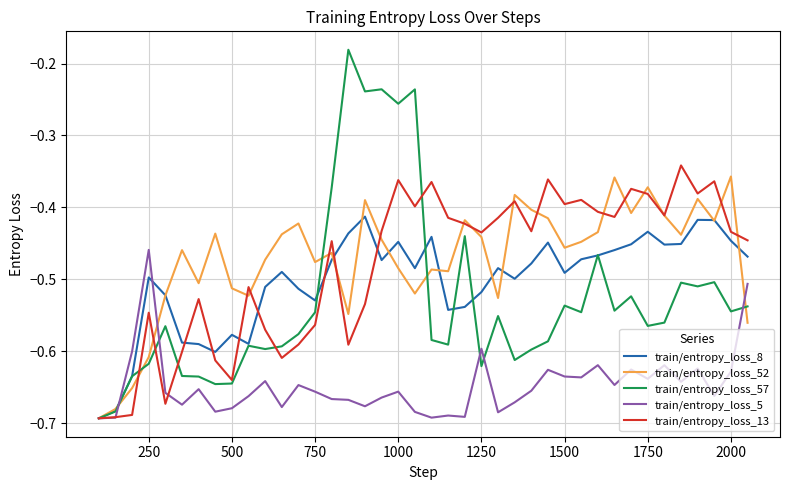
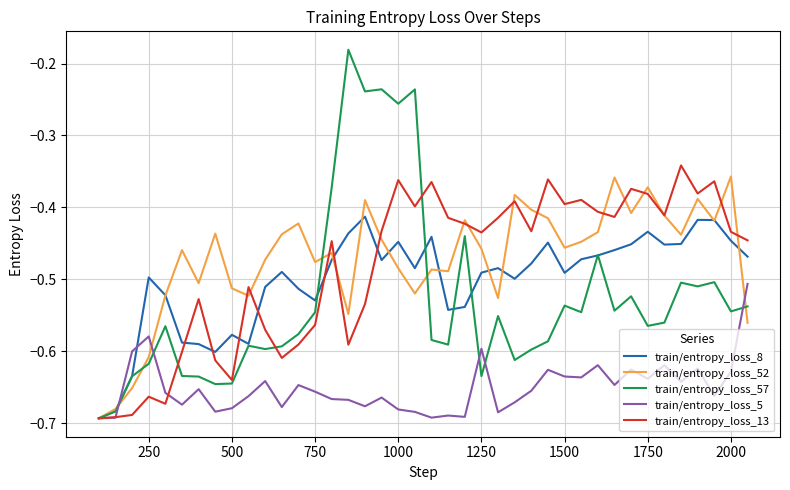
  {
    "train/entropy_loss_8": {
      "250": -0.50,
      "500": -0.58,
      "750": -0.53,
      "1000": -0.45,
-     "1250": -0.52,
+     "1250": -0.49,
      "1500": -0.49,
      "1750": -0.43,
      "2000": -0.45
    },
    "train/entropy_loss_52": {
      "250": -0.61,
      "500": -0.51,
      "750": -0.48,
      "1000": -0.48,
-     "1250": -0.44,
+     "1250": -0.46,
      "1500": -0.46,
      "1750": -0.37,
      "2000": -0.36
    },
    "train/entropy_loss_57": {
      "250": -0.62,
      "500": -0.64,
      "750": -0.55,
      "1000": -0.26,
-     "1250": -0.62,
+     "1250": -0.63,
      "1500": -0.54,
      "1750": -0.56,
      "2000": -0.54
    },
    "train/entropy_loss_5": {
-     "250": -0.46,
+     "250": -0.58,
      "500": -0.68,
      "750": -0.66,
-     "1000": -0.66,
+     "1000": -0.68,
      "1250": -0.60,
      "1500": -0.64
    },
    "train/entropy_loss_13": {
-     "250": -0.55,
+     "250": -0.66,
      "500": -0.64,
      "750": -0.56,
      "1000": -0.36,
      "1250": -0.43,
      "1500": -0.40,
      "1750": -0.38,
      "2000": -0.43
    }
  }
